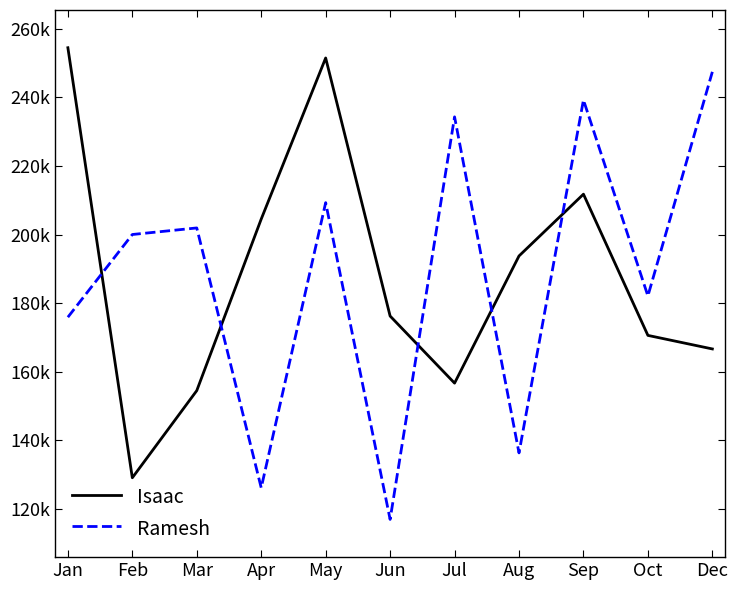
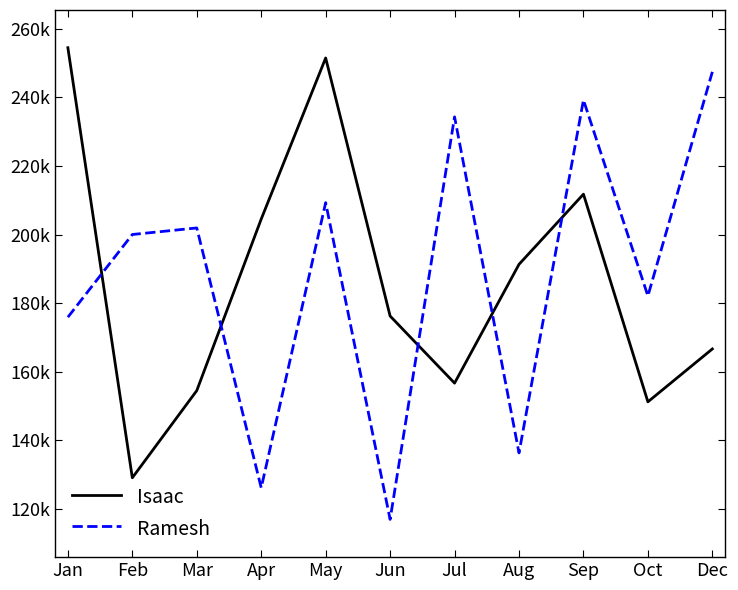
  {
    "Isaac": {
      "Jan": 254000,
      "Feb": 129000,
      "Mar": 155000,
      "Apr": 205000,
      "May": 251000,
      "Jun": 176000,
      "Jul": 157000,
-     "Aug": 194000,
+     "Aug": 191000,
      "Sep": 212000,
-     "Oct": 171000,
+     "Oct": 151000,
      "Dec": 167000
    },
    "Ramesh": {
      "Jan": 176000,
      "Feb": 200000,
      "Mar": 202000,
      "Apr": 126000,
      "May": 209000,
      "Jun": 117000,
      "Jul": 234000,
      "Aug": 136000,
      "Sep": 239000,
      "Oct": 182000,
      "Dec": 247000
    }
  }
